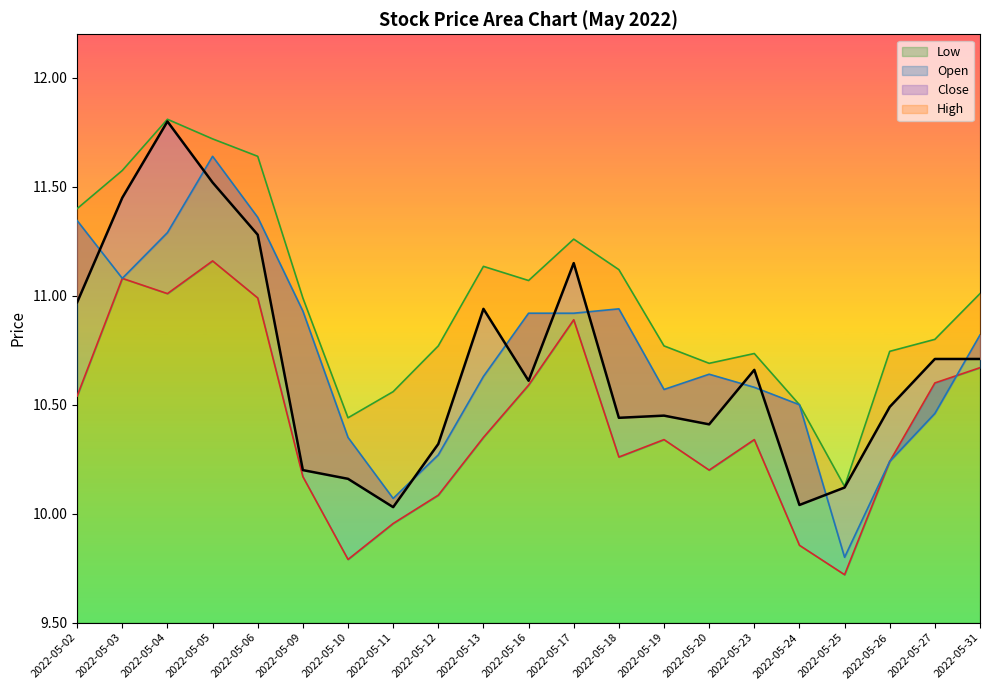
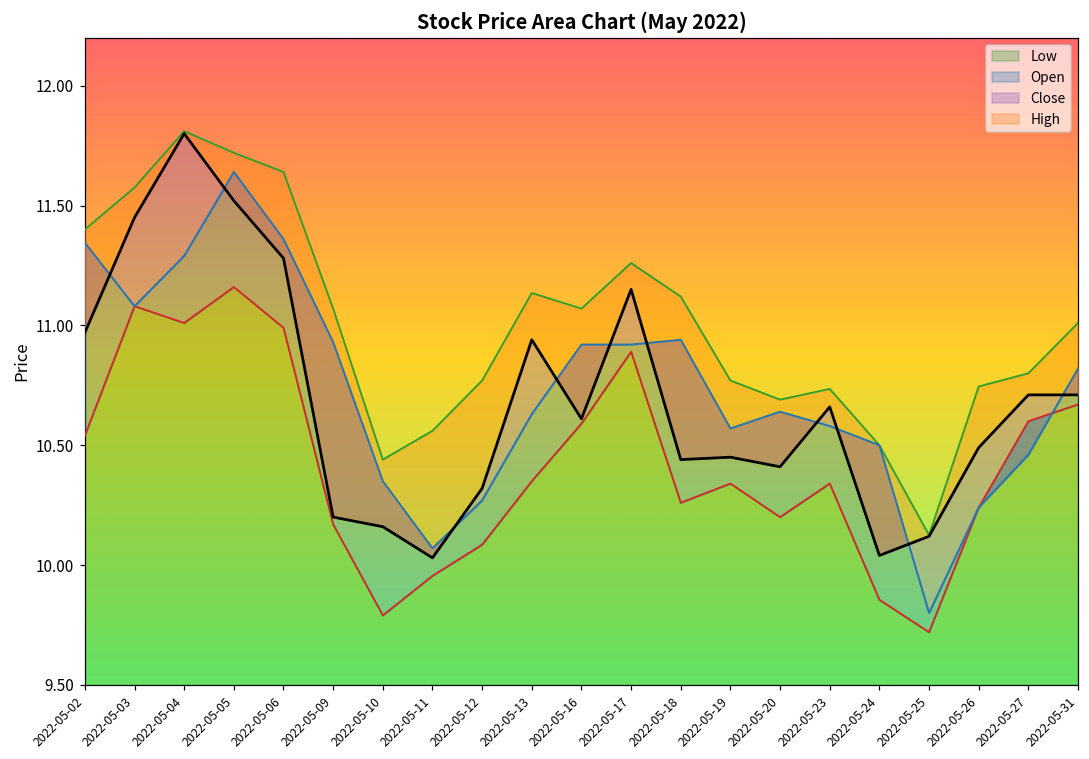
  {
    "High": {
      "2022-05-02": 11.40,
      "2022-05-03": 11.58,
      "2022-05-05": 11.72,
      "2022-05-06": 11.64,
-     "2022-05-09": 10.99,
+     "2022-05-09": 11.07,
      "2022-05-10": 10.44,
      "2022-05-11": 10.56,
      "2022-05-12": 10.77,
      "2022-05-13": 11.14,
      "2022-05-16": 11.07,
      "2022-05-17": 11.26,
      "2022-05-18": 11.12,
      "2022-05-19": 10.77,
      "2022-05-20": 10.69,
      "2022-05-23": 10.74,
      "2022-05-26": 10.75,
      "2022-05-27": 10.80,
      "2022-05-31": 11.01
    },
    "Low": {
      "2022-05-02": 10.54,
      "2022-05-04": 11.01,
      "2022-05-05": 11.16,
      "2022-05-06": 10.99,
      "2022-05-09": 10.17,
      "2022-05-10": 9.79,
      "2022-05-11": 9.96,
      "2022-05-12": 10.09,
      "2022-05-13": 10.35,
      "2022-05-16": 10.59,
      "2022-05-17": 10.89,
      "2022-05-18": 10.26,
      "2022-05-19": 10.34,
      "2022-05-20": 10.20,
      "2022-05-23": 10.34,
      "2022-05-24": 9.86,
      "2022-05-25": 9.72,
      "2022-05-31": 10.67
    }
  }
